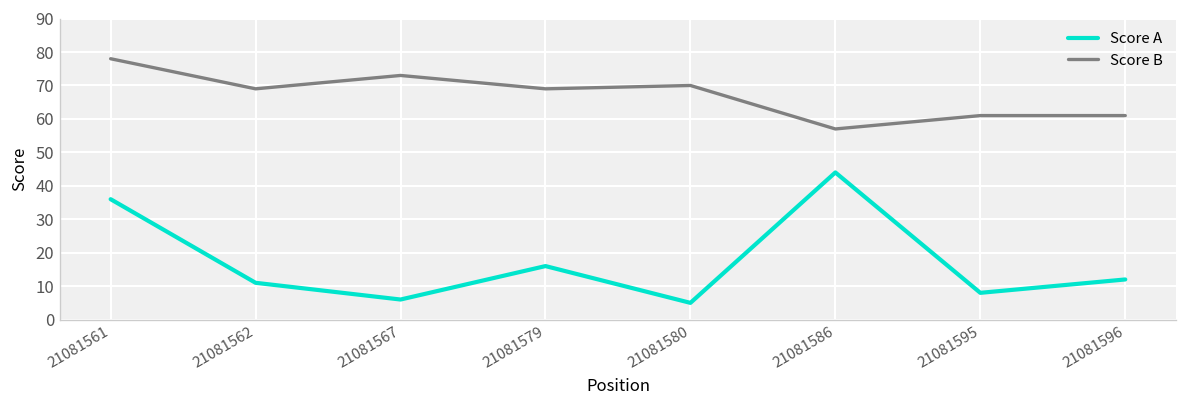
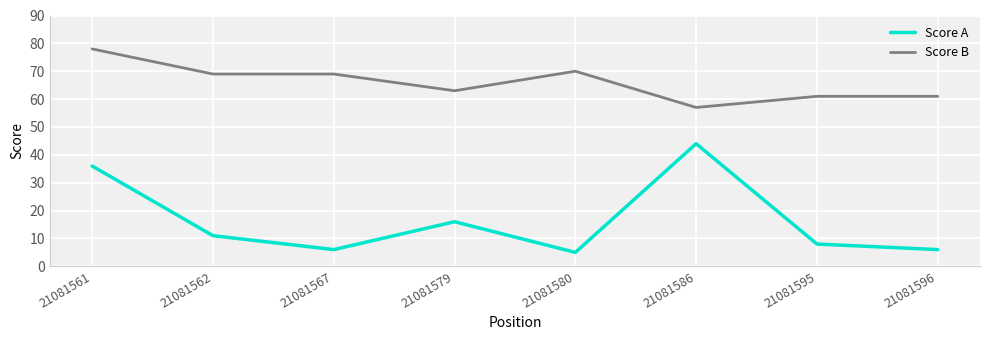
  {
    "Score A": {
      "21081561": 36,
      "21081562": 11,
      "21081567": 6,
      "21081579": 16,
      "21081580": 5,
      "21081586": 44,
      "21081595": 8,
-     "21081596": 12
+     "21081596": 6
    },
    "Score B": {
      "21081561": 78,
      "21081562": 69,
-     "21081567": 73,
-     "21081579": 69,
+     "21081567": 69,
+     "21081579": 63,
      "21081580": 70,
      "21081586": 57,
      "21081595": 61,
      "21081596": 61
    }
  }
